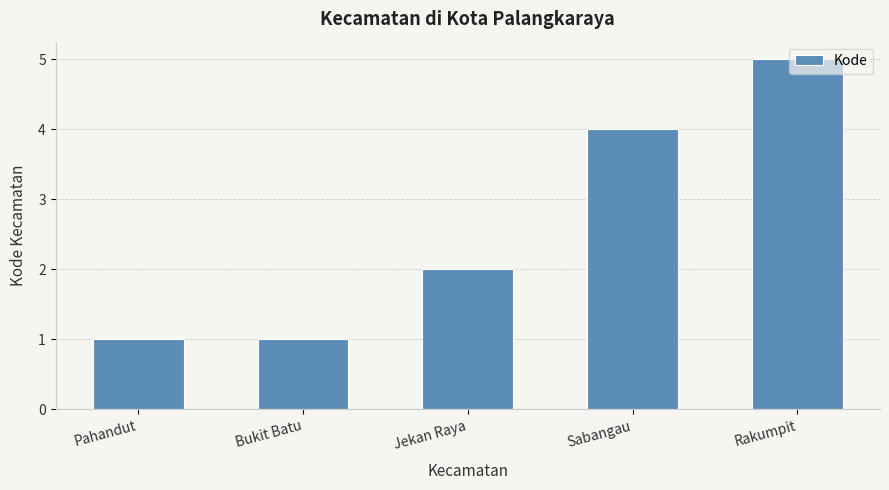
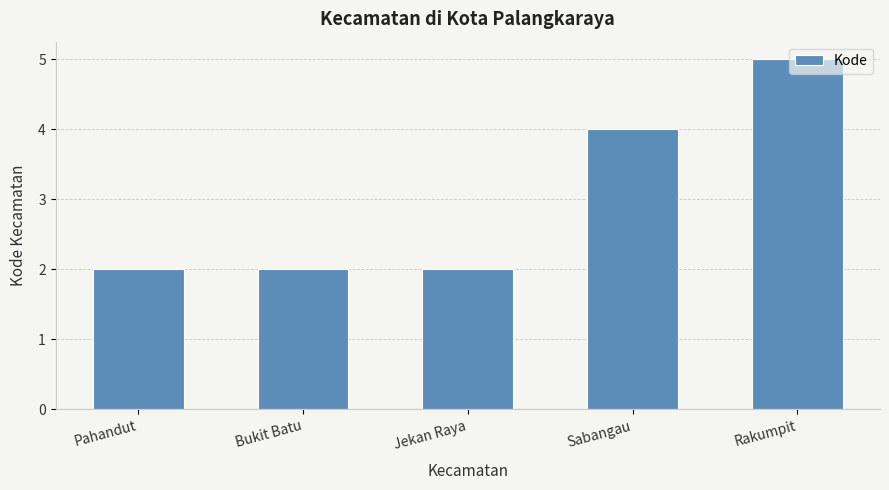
  {
-   "Pahandut": 1,
-   "Bukit Batu": 1,
+   "Pahandut": 2,
+   "Bukit Batu": 2,
    "Jekan Raya": 2,
    "Sabangau": 4
  }
